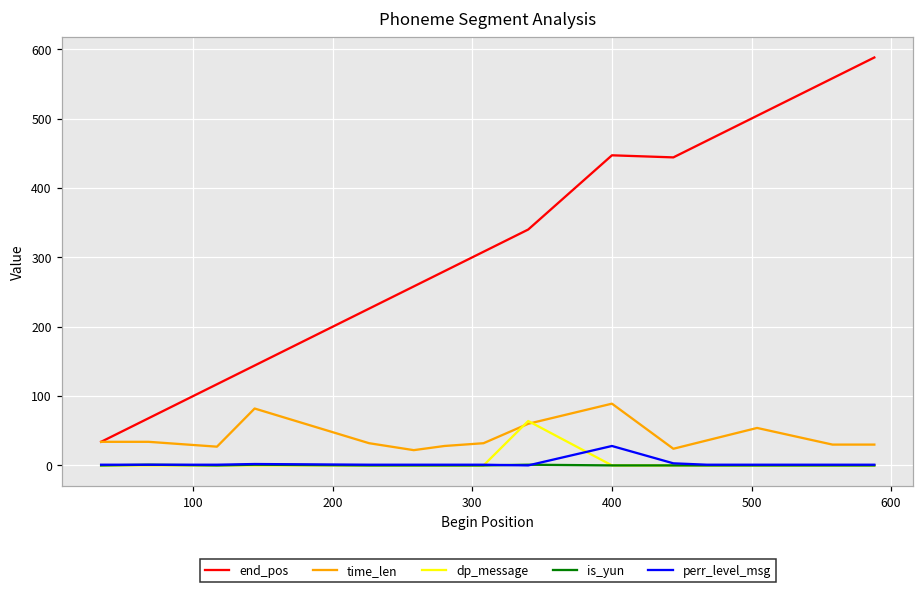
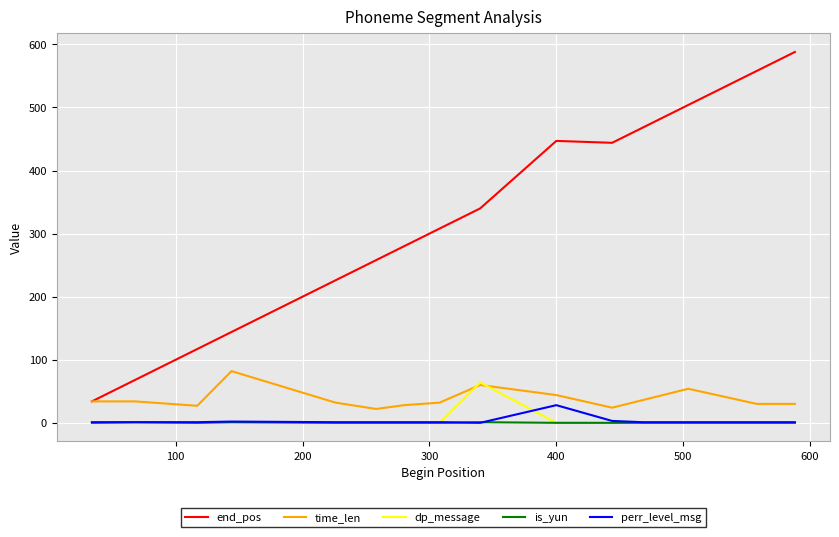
  {
    "end_pos": {
      "400": 450
    },
    "time_len": {
-     "400": 90
+     "400": 40
    },
    "perr_level_msg": {
      "400": 30
    }
  }
